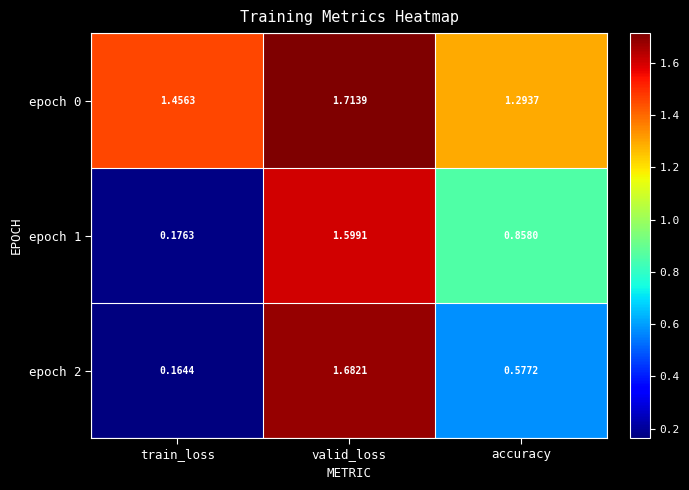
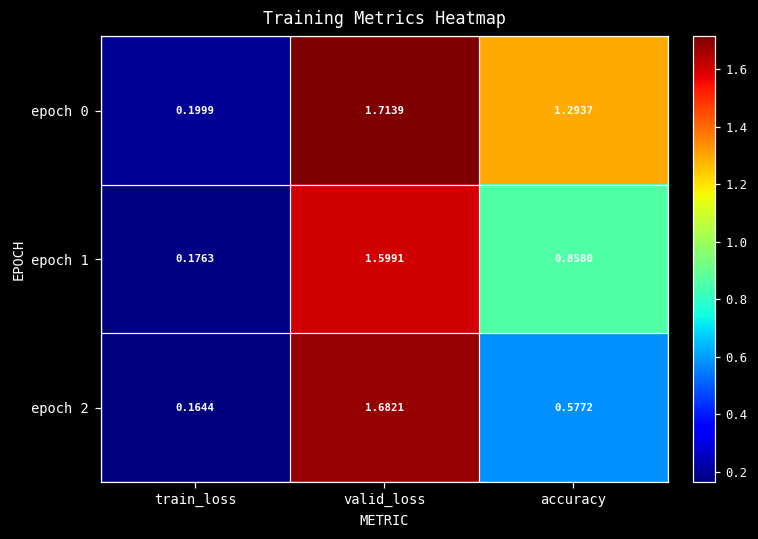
  {
    "epoch 0": {
-     "train_loss": 1.4563,
+     "train_loss": 0.1999,
      "valid_loss": 1.7139,
      "accuracy": 1.2937
    },
    "epoch 1": {
      "train_loss": 0.1763,
      "valid_loss": 1.5991,
      "accuracy": 0.8580
    },
    "epoch 2": {
      "train_loss": 0.1644,
      "valid_loss": 1.6821,
      "accuracy": 0.5772
    }
  }
